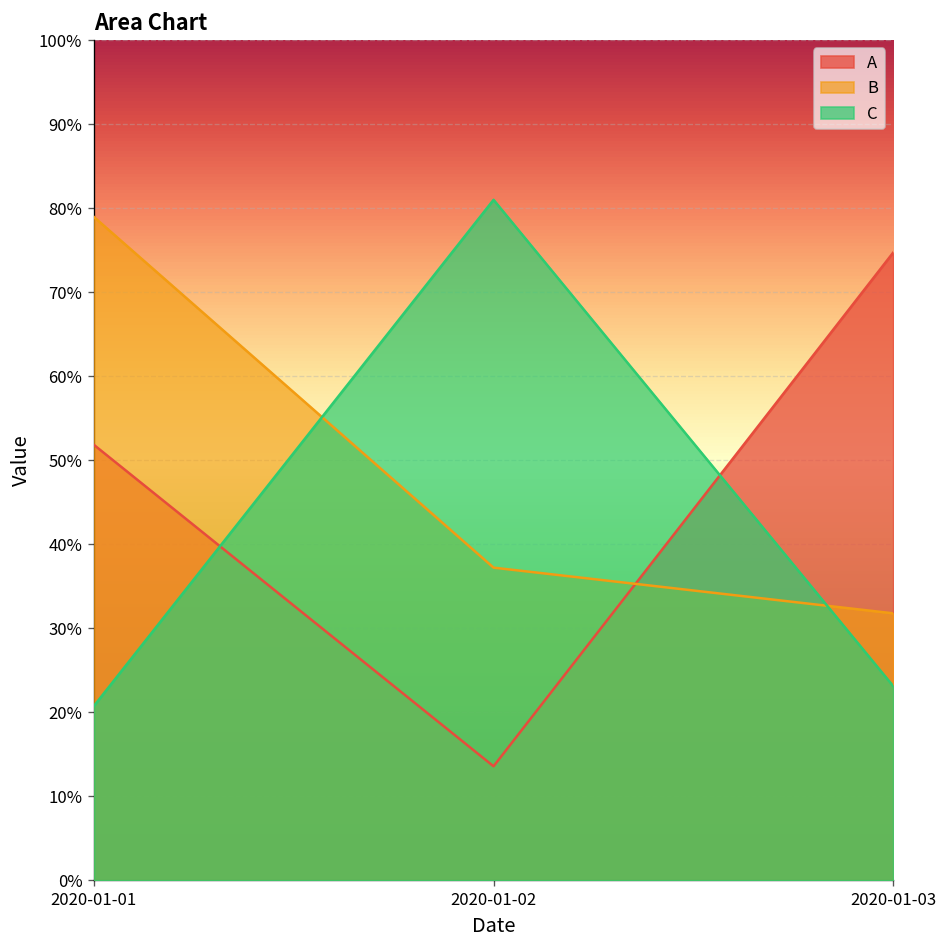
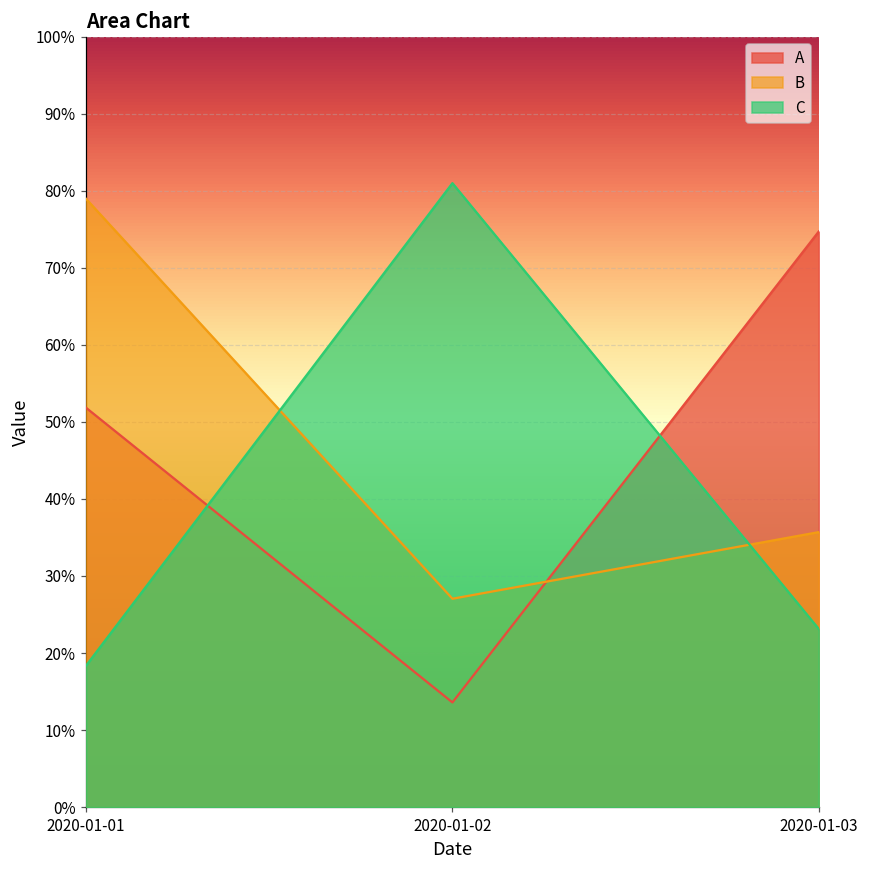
  {
    "A": {
      "2020-01-01": "52%",
      "2020-01-02": "14%",
      "2020-01-03": "75%"
    },
    "B": {
      "2020-01-01": "79%",
-     "2020-01-02": "37%",
-     "2020-01-03": "32%"
+     "2020-01-02": "27%",
+     "2020-01-03": "36%"
    },
    "C": {
-     "2020-01-01": "21%",
+     "2020-01-01": "18%",
      "2020-01-02": "81%",
      "2020-01-03": "23%"
    }
  }
